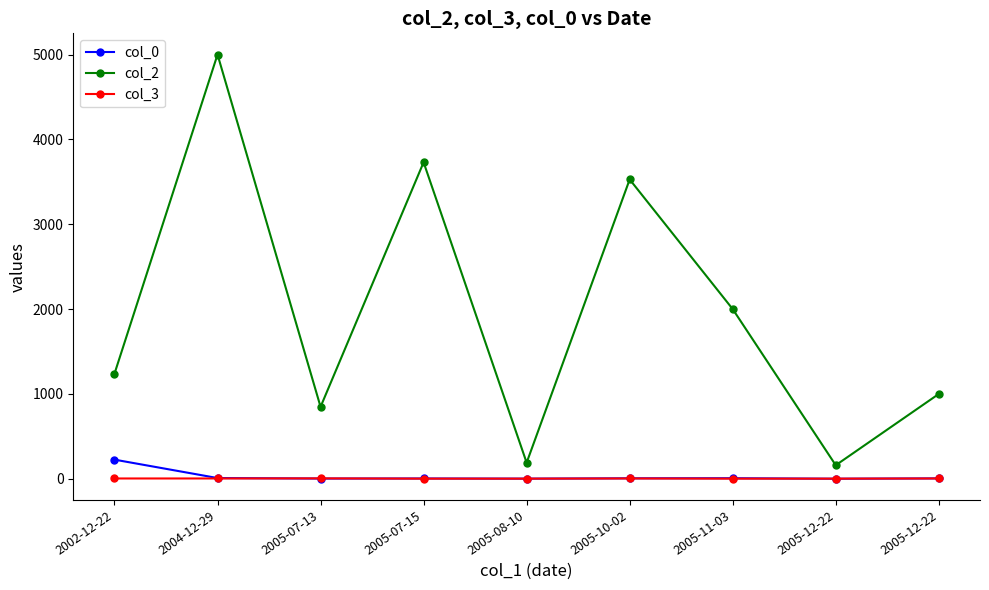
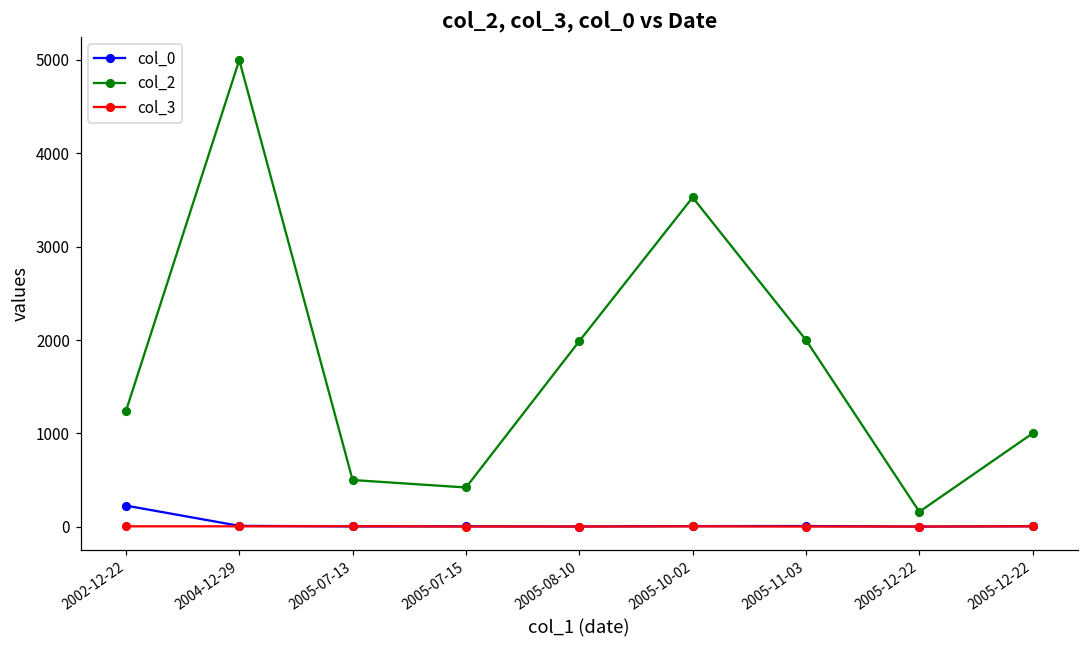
  {
    "col_0": {
      "2002-12-22": 200
    },
    "col_2": {
      "2002-12-22": 1200,
      "2004-12-29": 5000,
-     "2005-07-13": 800,
-     "2005-07-15": 3700,
-     "2005-08-10": 200,
+     "2005-07-13": 500,
+     "2005-07-15": 400,
+     "2005-08-10": 2000,
      "2005-10-02": 3500,
      "2005-11-03": 2000
    },
    "col_3": {
      "2002-12-22": 0
    }
  }
